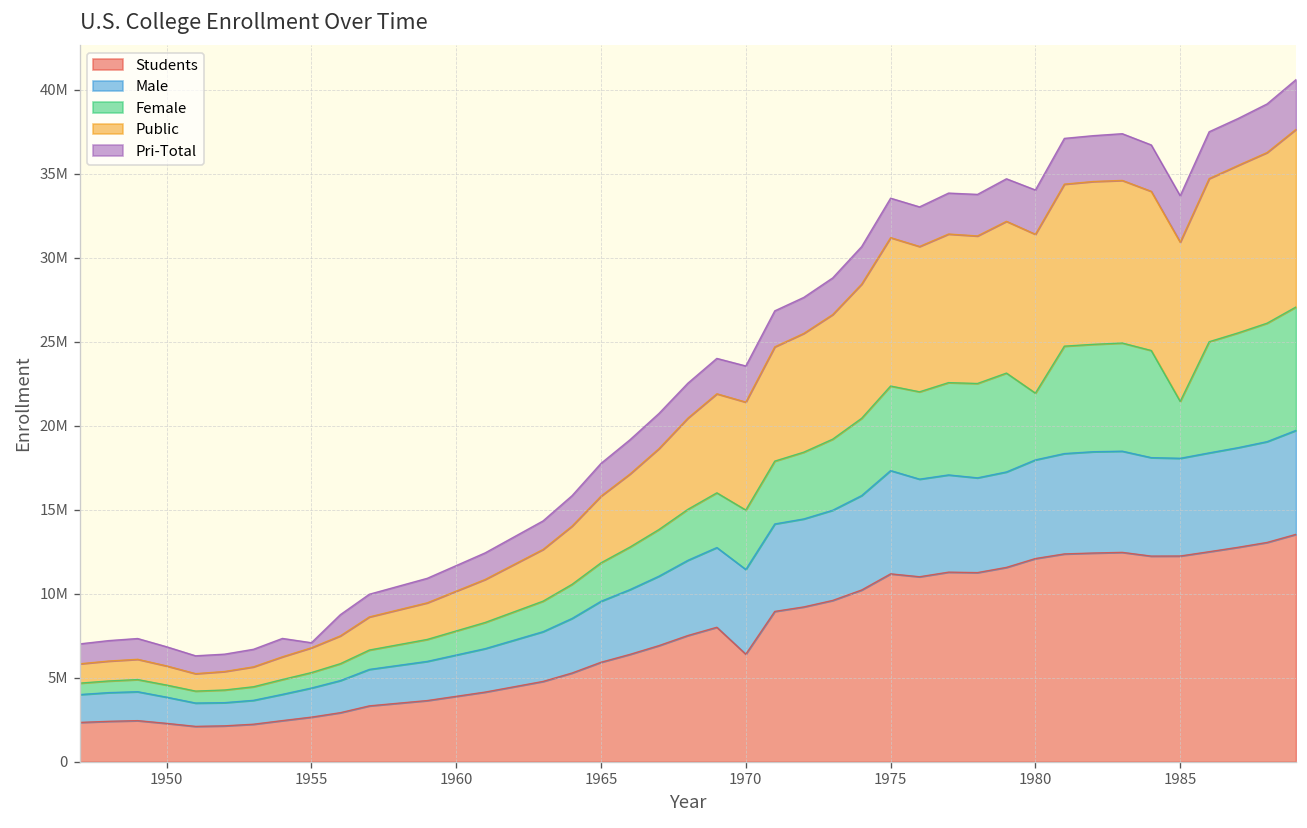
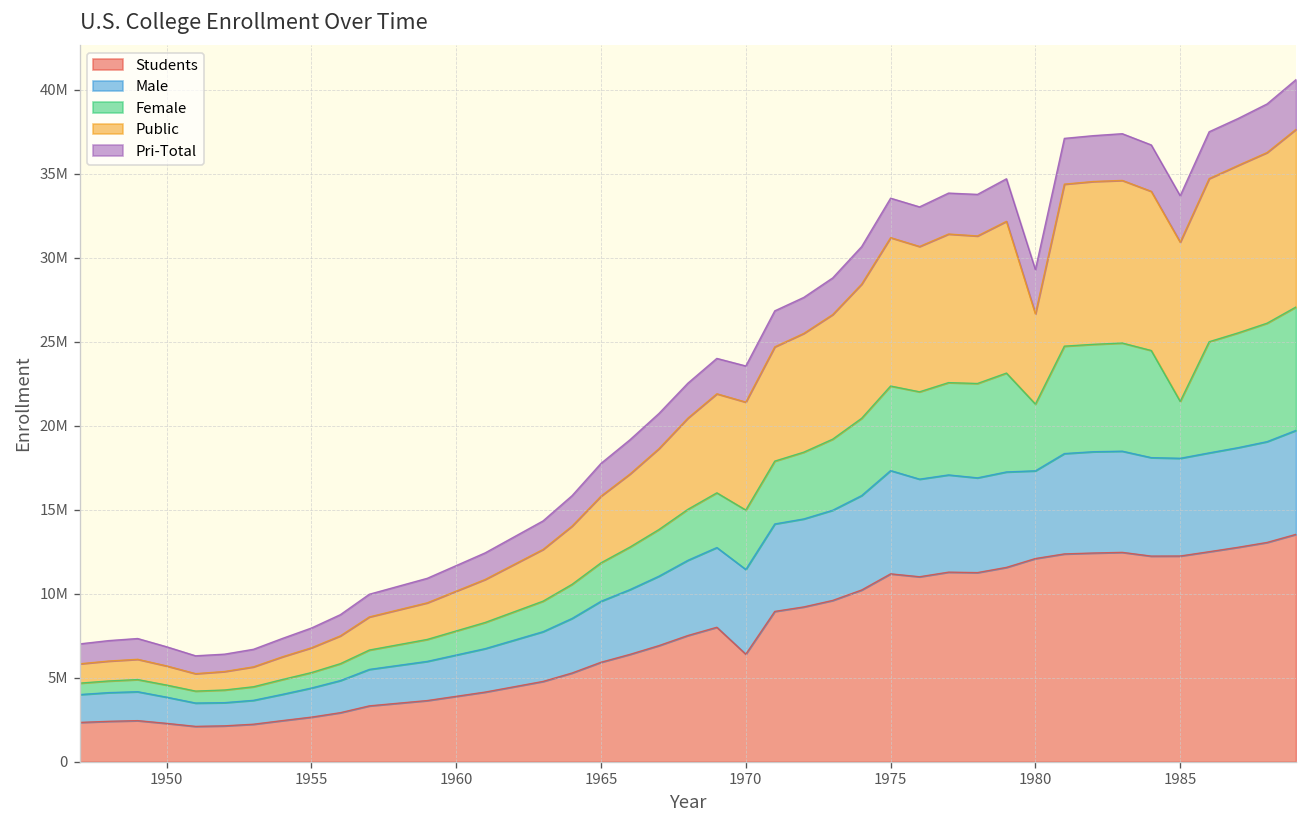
  {
    "Students": {
      "1950": 2300000,
      "1955": 2700000,
      "1965": 5900000,
      "1970": 6400000,
      "1975": 11200000,
      "1980": 12100000,
      "1985": 12200000
    },
    "Male": {
      "1950": 1600000,
      "1955": 1700000,
      "1965": 3600000,
      "1970": 5000000,
      "1975": 6100000,
-     "1980": 5900000,
+     "1980": 5200000,
      "1985": 5800000
    },
    "Female": {
      "1950": 700000,
      "1955": 900000,
      "1965": 2300000,
      "1970": 3500000,
      "1975": 5000000,
      "1980": 4000000,
      "1985": 3400000
    },
    "Public": {
      "1950": 1100000,
      "1955": 1500000,
      "1965": 4000000,
      "1970": 6400000,
      "1975": 8800000,
-     "1980": 9500000,
+     "1980": 5400000,
      "1985": 9500000
    },
    "Pri-Total": {
      "1950": 1100000,
-     "1955": 300000,
+     "1955": 1200000,
      "1965": 2000000,
      "1970": 2200000,
      "1975": 2400000,
      "1980": 2600000,
      "1985": 2800000
    }
  }
